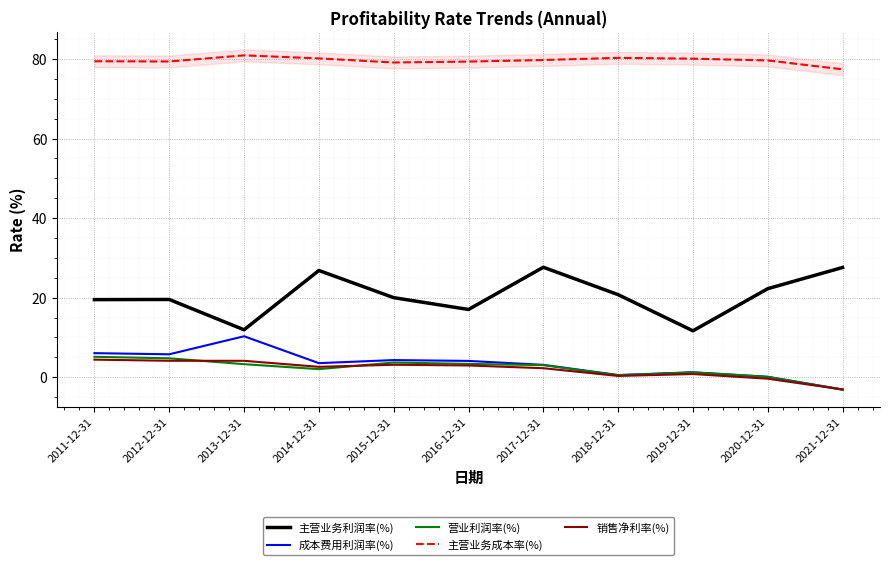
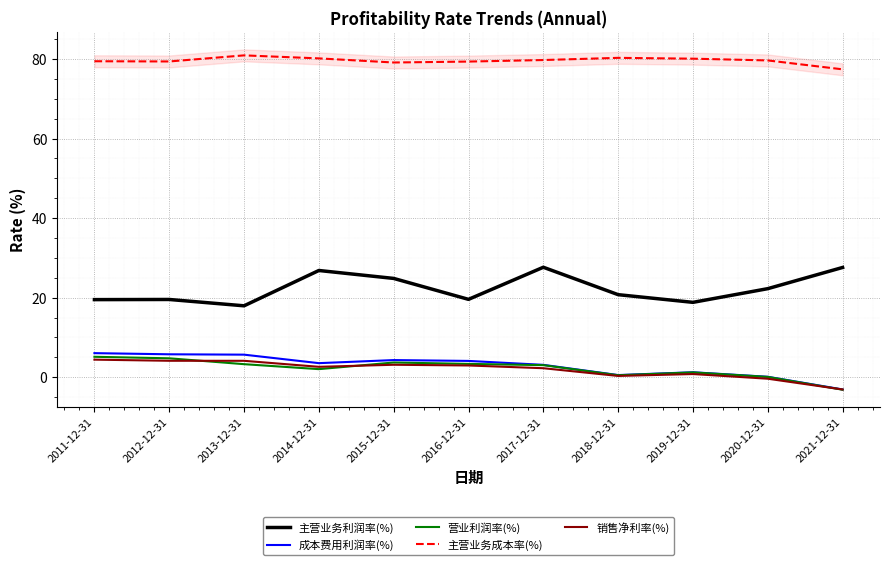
  {
    "主营业务利润率(%)": {
      "2011-12-31": 20,
      "2012-12-31": 20,
-     "2013-12-31": 12,
+     "2013-12-31": 18,
      "2014-12-31": 27,
-     "2015-12-31": 20,
-     "2016-12-31": 17,
+     "2015-12-31": 25,
+     "2016-12-31": 20,
      "2017-12-31": 28,
      "2018-12-31": 21,
-     "2019-12-31": 12,
+     "2019-12-31": 19,
      "2020-12-31": 22,
      "2021-12-31": 28
    },
    "成本费用利润率(%)": {
      "2011-12-31": 6,
      "2012-12-31": 6,
-     "2013-12-31": 10,
+     "2013-12-31": 6,
      "2014-12-31": 4,
      "2016-12-31": 4
    },
    "营业利润率(%)": {
      "2011-12-31": 5,
      "2013-12-31": 3
    },
    "销售净利率(%)": {
      "2011-12-31": 4,
      "2013-12-31": 4,
      "2017-12-31": 2
    }
  }
